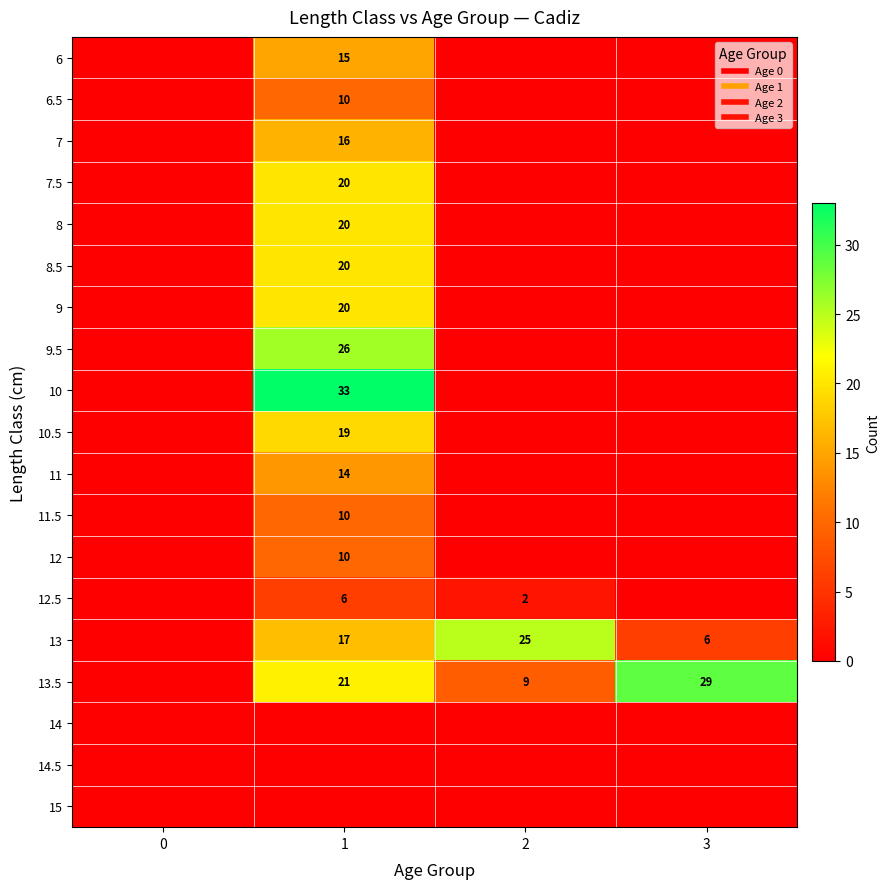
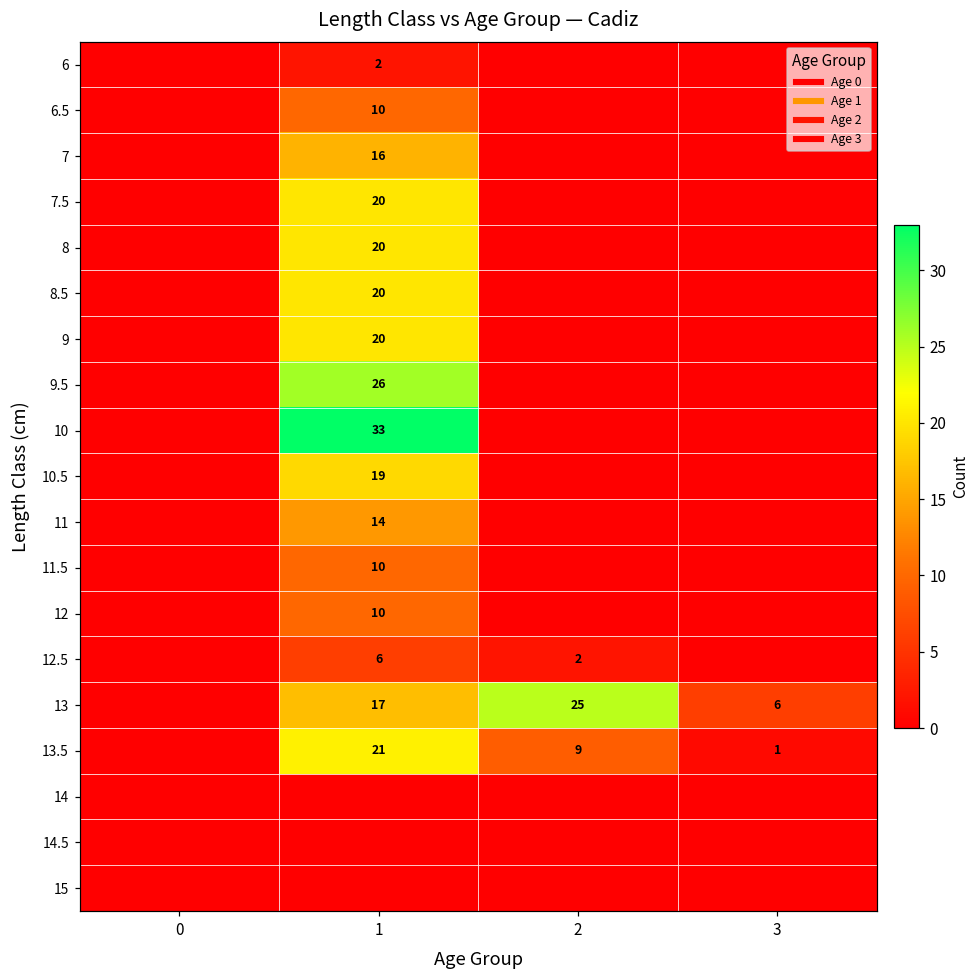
  {
    "6": {
-     "1": 15
+     "1": 2
    },
    "6.5": {
      "1": 10
    },
    "7": {
      "1": 16
    },
    "7.5": {
      "1": 20
    },
    "8": {
      "1": 20
    },
    "8.5": {
      "1": 20
    },
    "9": {
      "1": 20
    },
    "9.5": {
      "1": 26
    },
    "10": {
      "1": 33
    },
    "10.5": {
      "1": 19
    },
    "11": {
      "1": 14
    },
    "11.5": {
      "1": 10
    },
    "12": {
      "1": 10
    },
    "12.5": {
      "1": 6,
      "2": 2
    },
    "13": {
      "1": 17,
      "2": 25,
      "3": 6
    },
    "13.5": {
      "1": 21,
      "2": 9,
-     "3": 29
+     "3": 1
    }
  }
